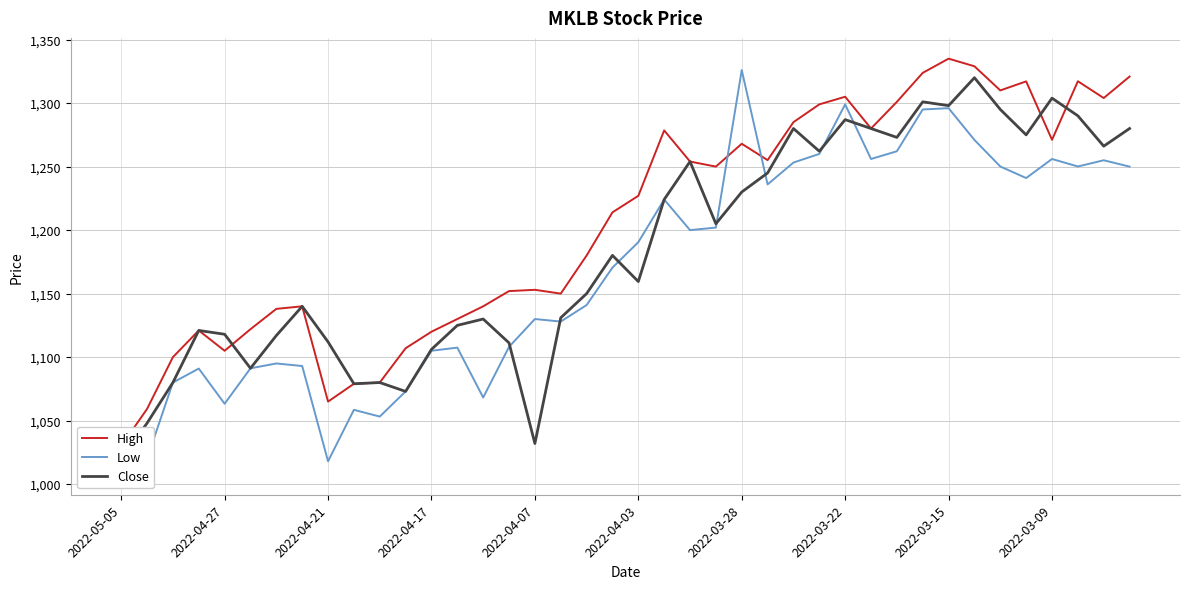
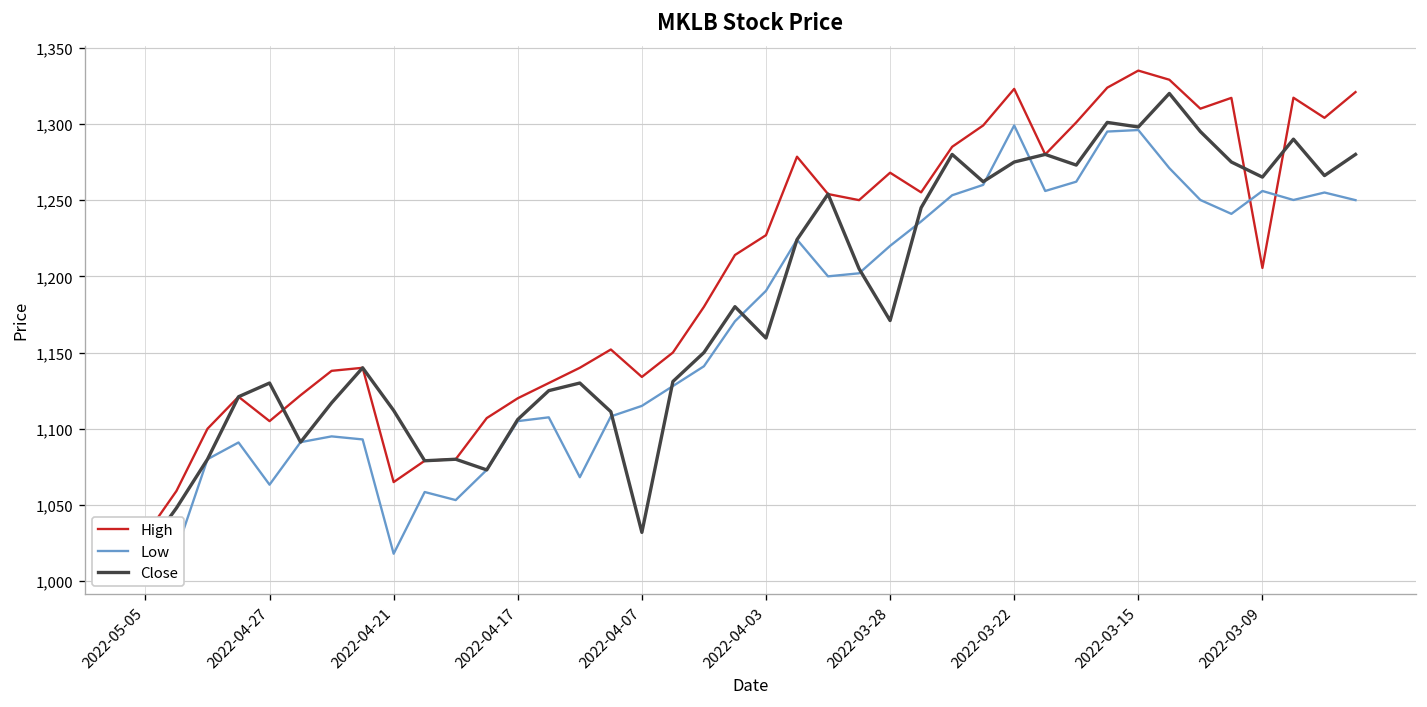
  {
    "High": {
      "2022-04-27": "1,105",
      "2022-04-21": "1,065",
      "2022-04-17": "1,120",
-     "2022-04-07": "1,153",
+     "2022-04-07": "1,134",
      "2022-04-03": "1,227",
      "2022-03-28": "1,268",
-     "2022-03-22": "1,305",
+     "2022-03-22": "1,323",
      "2022-03-15": "1,335",
-     "2022-03-09": "1,271"
+     "2022-03-09": "1,206"
    },
    "Low": {
      "2022-04-27": "1,063",
      "2022-04-21": "1,018",
-     "2022-04-07": "1,130",
+     "2022-04-07": "1,115",
      "2022-04-03": "1,191",
-     "2022-03-28": "1,326",
+     "2022-03-28": "1,220",
      "2022-03-22": "1,299",
      "2022-03-15": "1,296",
      "2022-03-09": "1,256"
    },
    "Close": {
-     "2022-04-27": "1,118",
+     "2022-04-27": "1,130",
      "2022-04-21": "1,112",
      "2022-04-07": "1,032",
      "2022-04-03": "1,160",
-     "2022-03-28": "1,230",
-     "2022-03-22": "1,287",
+     "2022-03-28": "1,171",
+     "2022-03-22": "1,275",
      "2022-03-15": "1,298",
-     "2022-03-09": "1,304"
+     "2022-03-09": "1,265"
    }
  }
